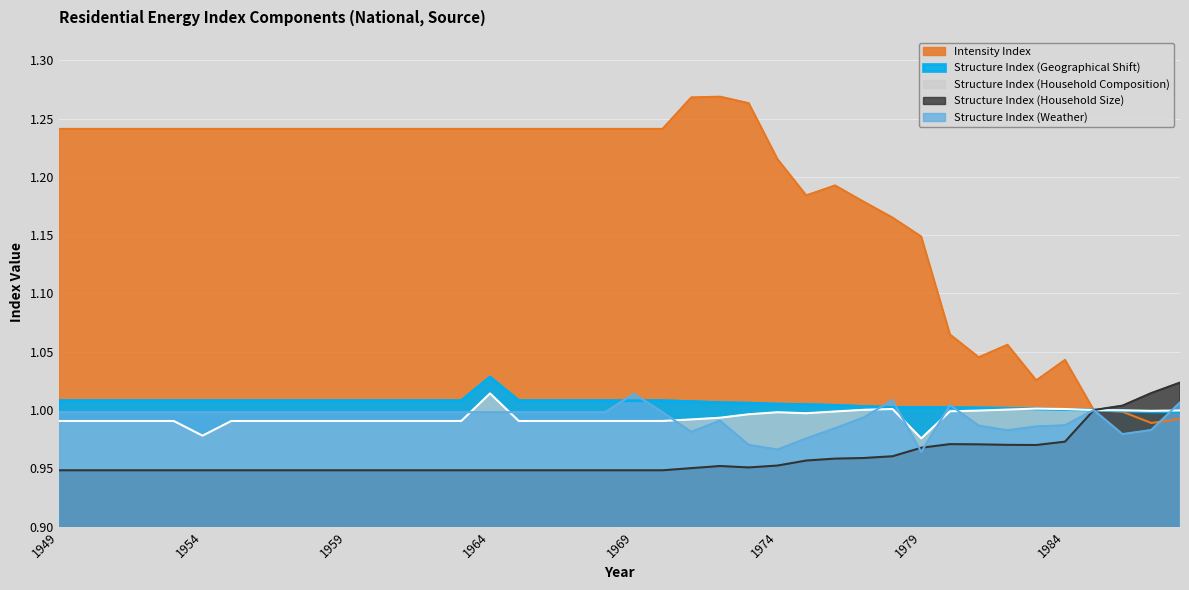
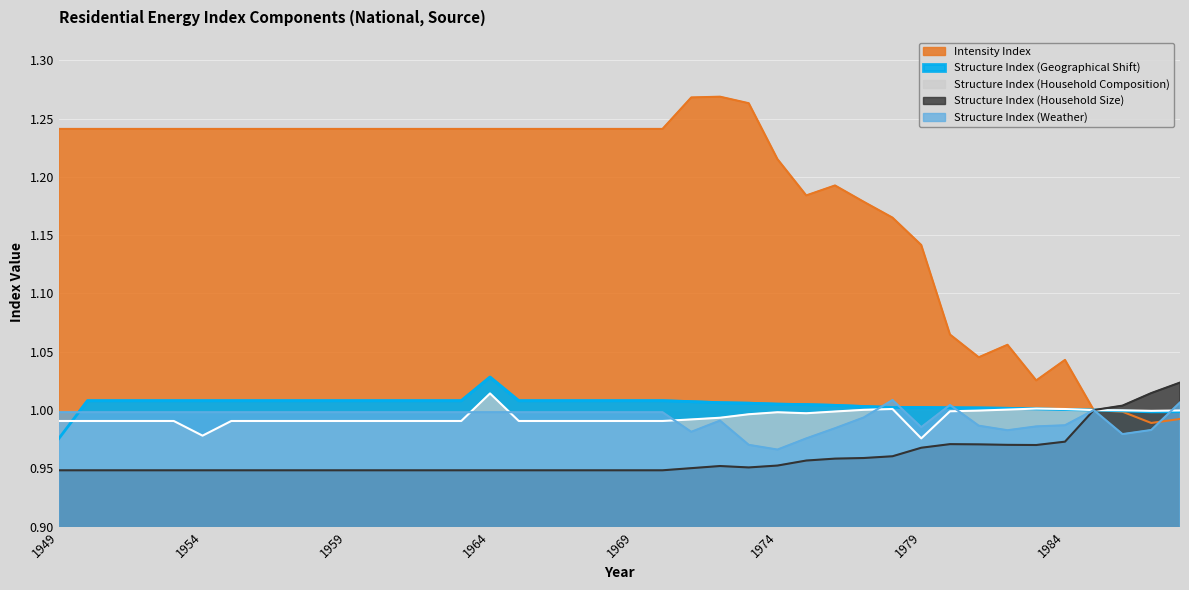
  {
    "Intensity Index": {
      "1949": 1.241,
      "1954": 1.241,
      "1959": 1.241,
      "1964": 1.241,
      "1969": 1.241,
      "1974": 1.215,
-     "1979": 1.149,
+     "1979": 1.142,
      "1984": 1.043
    },
    "Structure Index (Geographical Shift)": {
-     "1949": 1.008,
+     "1949": 0.976,
      "1954": 1.008,
      "1959": 1.008,
      "1964": 1.028,
      "1969": 1.008,
      "1974": 1.005,
      "1979": 1.002
    },
    "Structure Index (Household Composition)": {
      "1949": 0.991,
      "1954": 0.978,
      "1959": 0.991,
      "1964": 1.014,
      "1969": 0.991,
      "1974": 0.998,
      "1979": 0.976
    },
    "Structure Index (Household Size)": {
      "1949": 0.948,
      "1954": 0.948,
      "1959": 0.948,
      "1964": 0.948,
      "1969": 0.948,
      "1974": 0.952,
      "1979": 0.968,
      "1984": 0.973
    },
    "Structure Index (Weather)": {
      "1949": 0.998,
      "1954": 0.998,
      "1959": 0.998,
      "1964": 0.998,
-     "1969": 1.014,
+     "1969": 0.998,
      "1974": 0.966,
-     "1979": 0.964,
+     "1979": 0.985,
      "1984": 0.987
    }
  }
